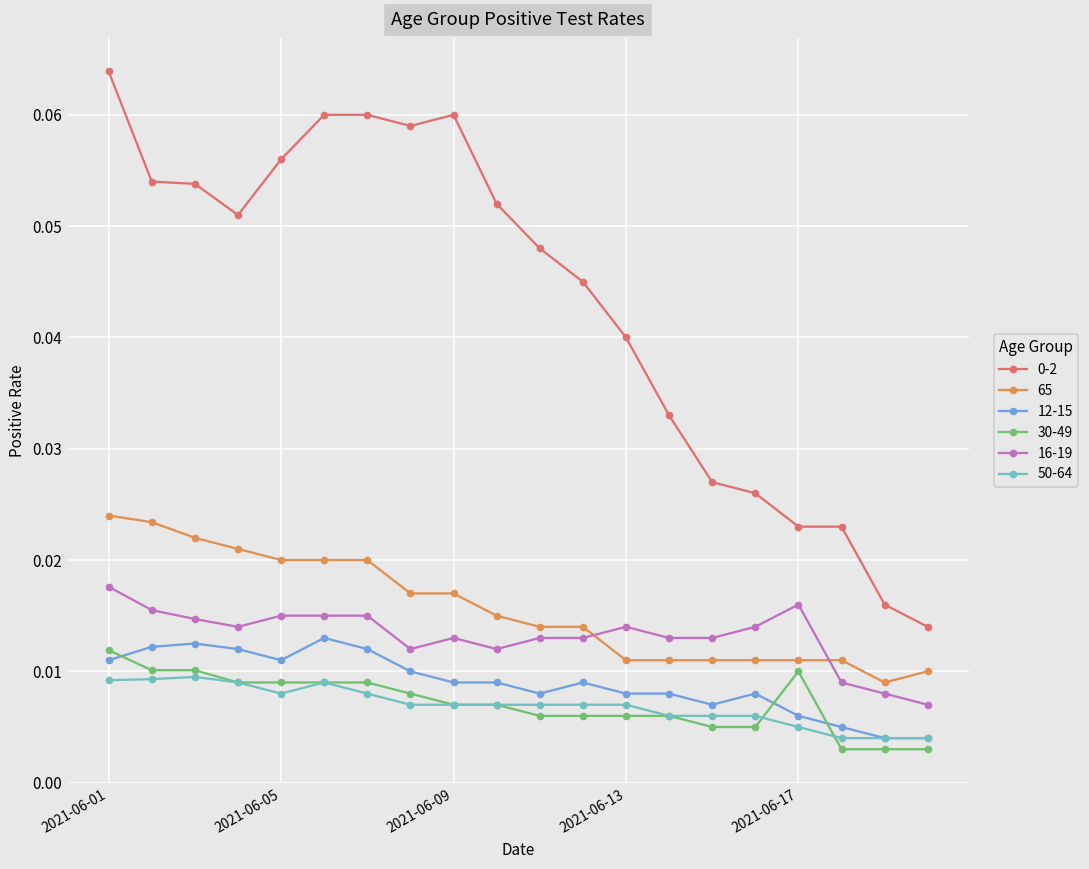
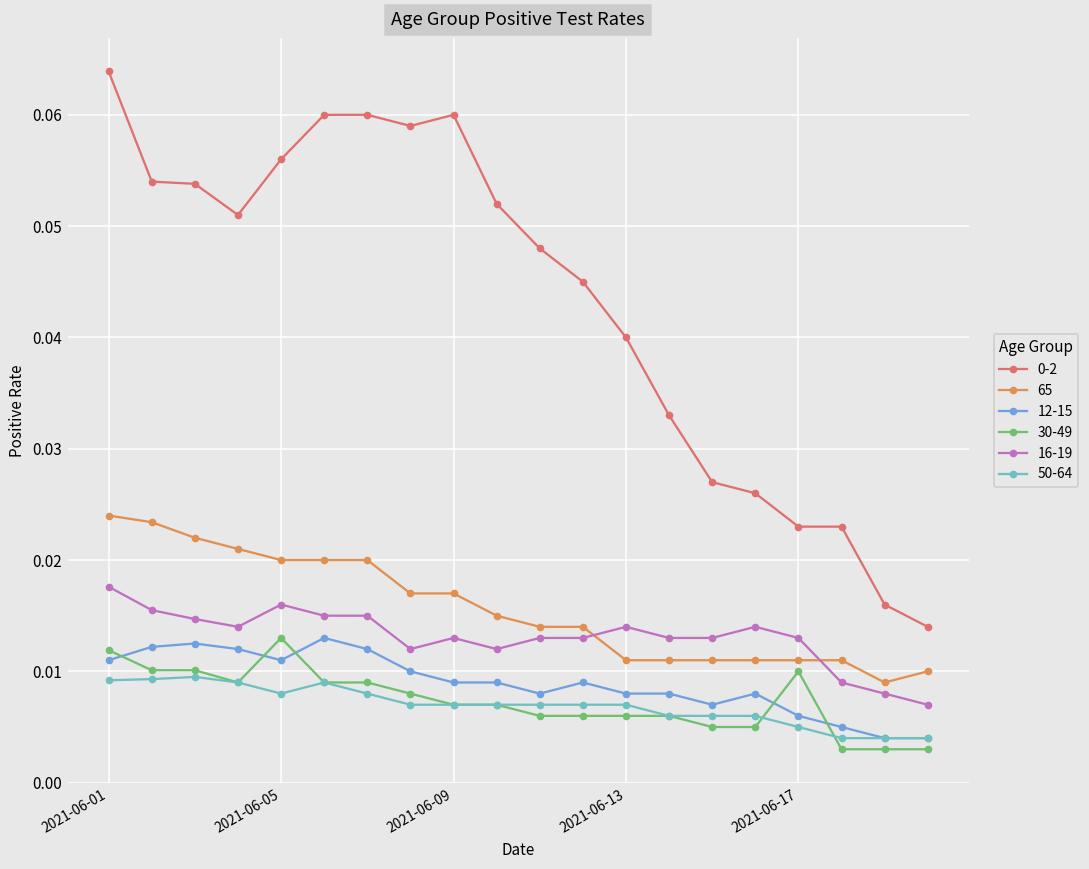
  {
    "30-49": {
      "2021-06-01": 0.012,
-     "2021-06-05": 0.009,
+     "2021-06-05": 0.013,
      "2021-06-13": 0.006,
      "2021-06-17": 0.010
    },
    "16-19": {
      "2021-06-01": 0.0176,
-     "2021-06-05": 0.015,
+     "2021-06-05": 0.016,
      "2021-06-09": 0.013,
      "2021-06-13": 0.014,
-     "2021-06-17": 0.016
+     "2021-06-17": 0.013
    }
  }
